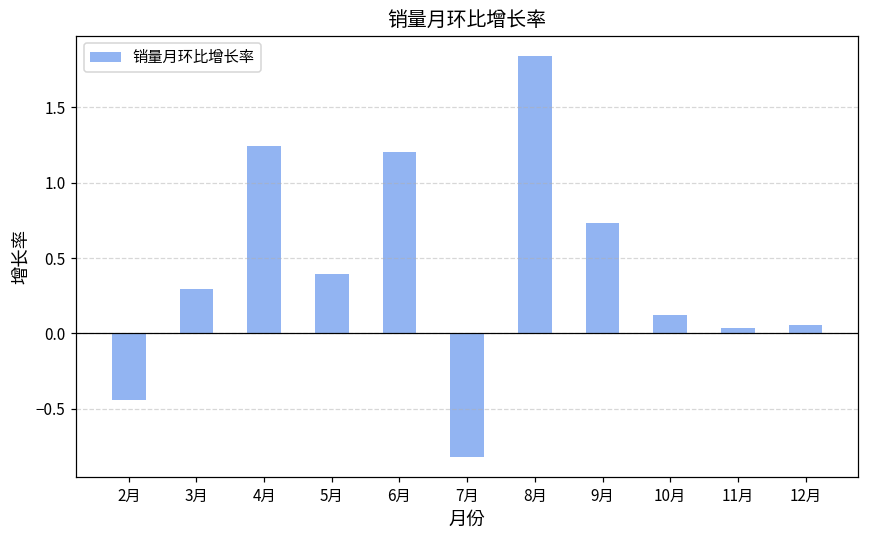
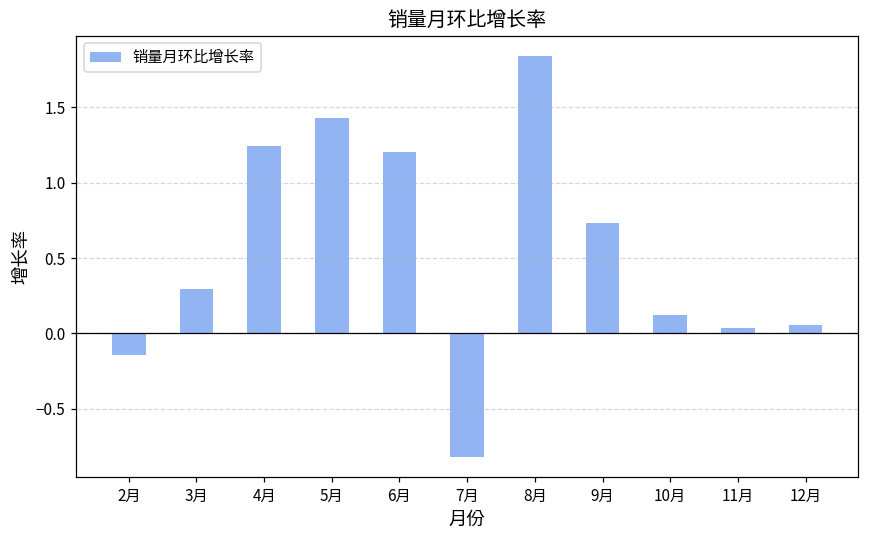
  {
-   "2月": -0.44,
+   "2月": -0.15,
    "3月": 0.29,
    "4月": 1.24,
-   "5月": 0.39,
+   "5月": 1.43,
    "6月": 1.21,
    "7月": -0.82,
    "8月": 1.84,
    "9月": 0.73,
    "10月": 0.12,
    "11月": 0.04,
    "12月": 0.05
  }
